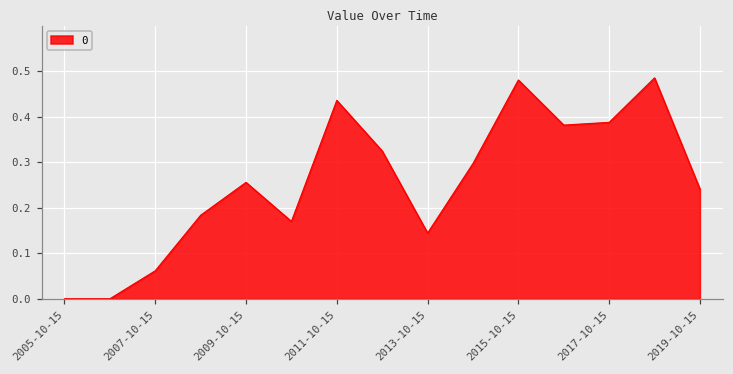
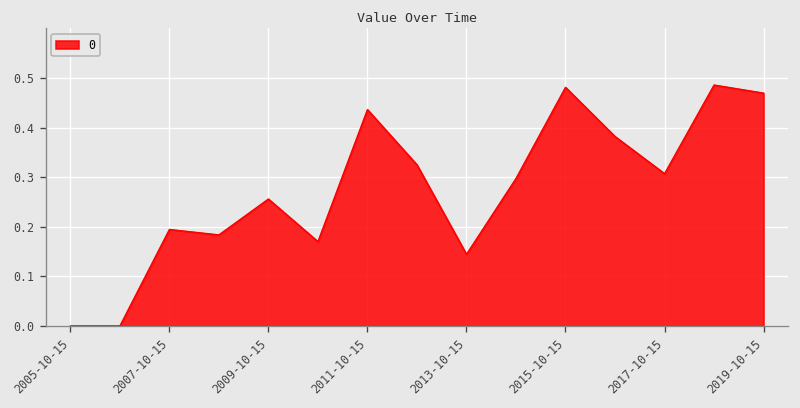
  {
    "2005-10-15": 0.00,
-   "2007-10-15": 0.06,
+   "2007-10-15": 0.19,
    "2009-10-15": 0.26,
    "2011-10-15": 0.44,
    "2013-10-15": 0.14,
    "2015-10-15": 0.48,
-   "2017-10-15": 0.39,
-   "2019-10-15": 0.24
+   "2017-10-15": 0.31,
+   "2019-10-15": 0.47
  }
